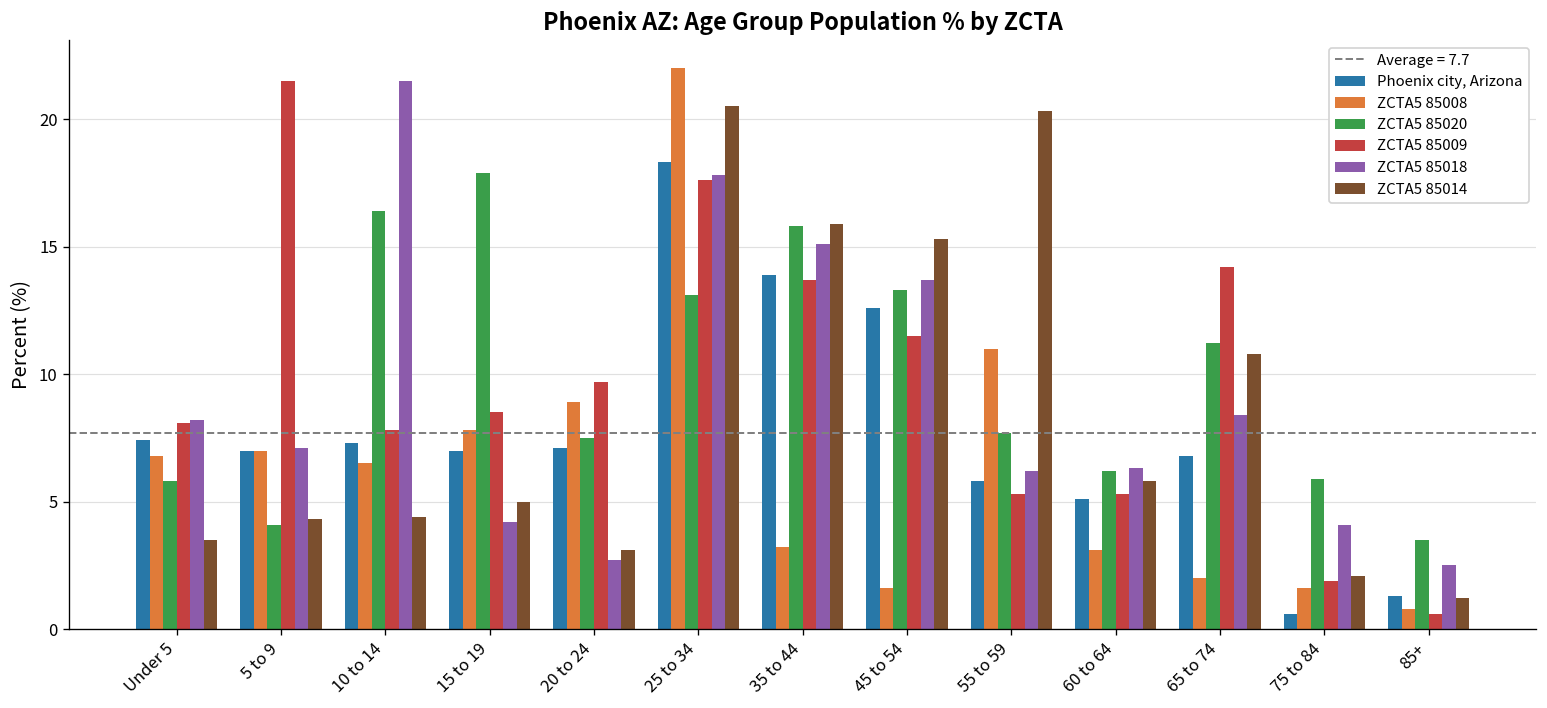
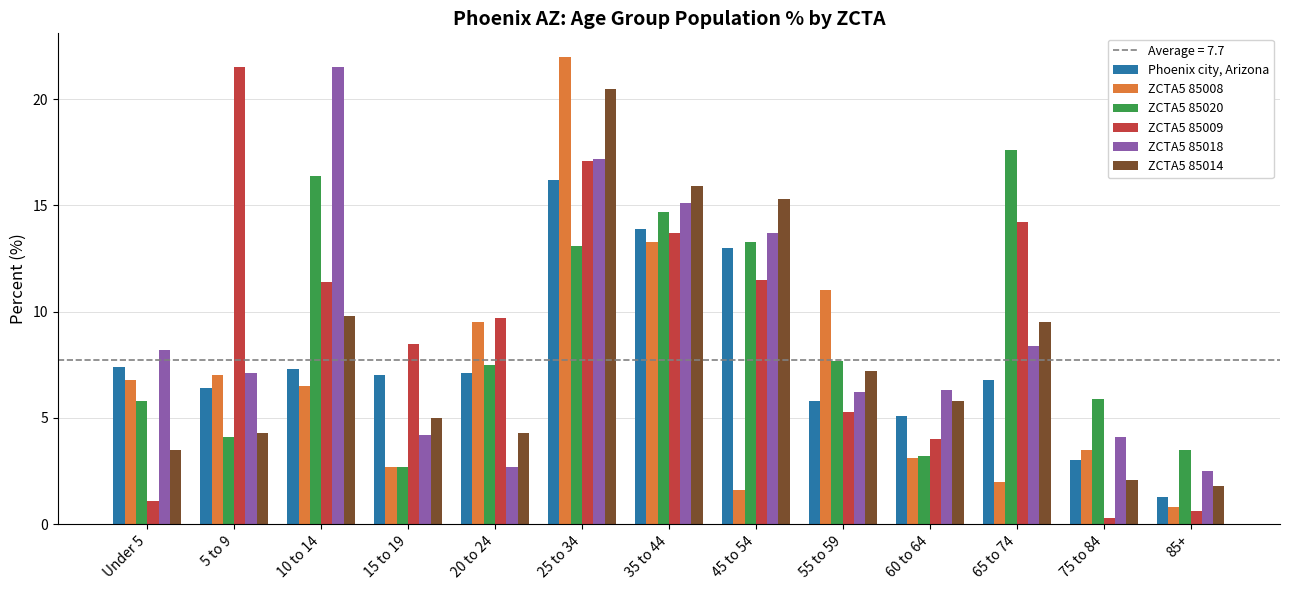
  {
    "Phoenix city, Arizona": {
      "Under 5": 7.4,
-     "5 to 9": 7.0,
+     "5 to 9": 6.4,
      "10 to 14": 7.3,
      "15 to 19": 7.0,
      "20 to 24": 7.1,
-     "25 to 34": 18.3,
+     "25 to 34": 16.2,
      "35 to 44": 13.9,
-     "45 to 54": 12.6,
+     "45 to 54": 13.0,
      "55 to 59": 5.8,
      "60 to 64": 5.1,
      "65 to 74": 6.8,
-     "75 to 84": 0.6,
+     "75 to 84": 3.0,
      "85+": 1.3
    },
    "ZCTA5 85008": {
      "Under 5": 6.8,
      "5 to 9": 7.0,
      "10 to 14": 6.5,
-     "15 to 19": 7.8,
-     "20 to 24": 8.9,
+     "15 to 19": 2.7,
+     "20 to 24": 9.5,
      "25 to 34": 22.0,
-     "35 to 44": 3.2,
+     "35 to 44": 13.3,
      "45 to 54": 1.6,
      "55 to 59": 11.0,
      "60 to 64": 3.1,
      "65 to 74": 2.0,
-     "75 to 84": 1.6,
+     "75 to 84": 3.5,
      "85+": 0.8
    },
    "ZCTA5 85020": {
      "Under 5": 5.8,
      "5 to 9": 4.1,
      "10 to 14": 16.4,
-     "15 to 19": 17.9,
+     "15 to 19": 2.7,
      "20 to 24": 7.5,
      "25 to 34": 13.1,
-     "35 to 44": 15.8,
+     "35 to 44": 14.7,
      "45 to 54": 13.3,
      "55 to 59": 7.7,
-     "60 to 64": 6.2,
-     "65 to 74": 11.2,
+     "60 to 64": 3.2,
+     "65 to 74": 17.6,
      "75 to 84": 5.9,
      "85+": 3.5
    },
    "ZCTA5 85009": {
-     "Under 5": 8.1,
+     "Under 5": 1.1,
      "5 to 9": 21.5,
-     "10 to 14": 7.8,
+     "10 to 14": 11.4,
      "15 to 19": 8.5,
      "20 to 24": 9.7,
-     "25 to 34": 17.6,
+     "25 to 34": 17.1,
      "35 to 44": 13.7,
      "45 to 54": 11.5,
      "55 to 59": 5.3,
-     "60 to 64": 5.3,
+     "60 to 64": 4.0,
      "65 to 74": 14.2,
-     "75 to 84": 1.9,
+     "75 to 84": 0.3,
      "85+": 0.6
    },
    "ZCTA5 85018": {
      "Under 5": 8.2,
      "5 to 9": 7.1,
      "10 to 14": 21.5,
      "15 to 19": 4.2,
      "20 to 24": 2.7,
-     "25 to 34": 17.8,
+     "25 to 34": 17.2,
      "35 to 44": 15.1,
      "45 to 54": 13.7,
      "55 to 59": 6.2,
      "60 to 64": 6.3,
      "65 to 74": 8.4,
      "75 to 84": 4.1,
      "85+": 2.5
    },
    "ZCTA5 85014": {
      "Under 5": 3.5,
      "5 to 9": 4.3,
-     "10 to 14": 4.4,
+     "10 to 14": 9.8,
      "15 to 19": 5.0,
-     "20 to 24": 3.1,
+     "20 to 24": 4.3,
      "25 to 34": 20.5,
      "35 to 44": 15.9,
      "45 to 54": 15.3,
-     "55 to 59": 20.3,
+     "55 to 59": 7.2,
      "60 to 64": 5.8,
-     "65 to 74": 10.8,
+     "65 to 74": 9.5,
      "75 to 84": 2.1,
-     "85+": 1.2
+     "85+": 1.8
    }
  }
